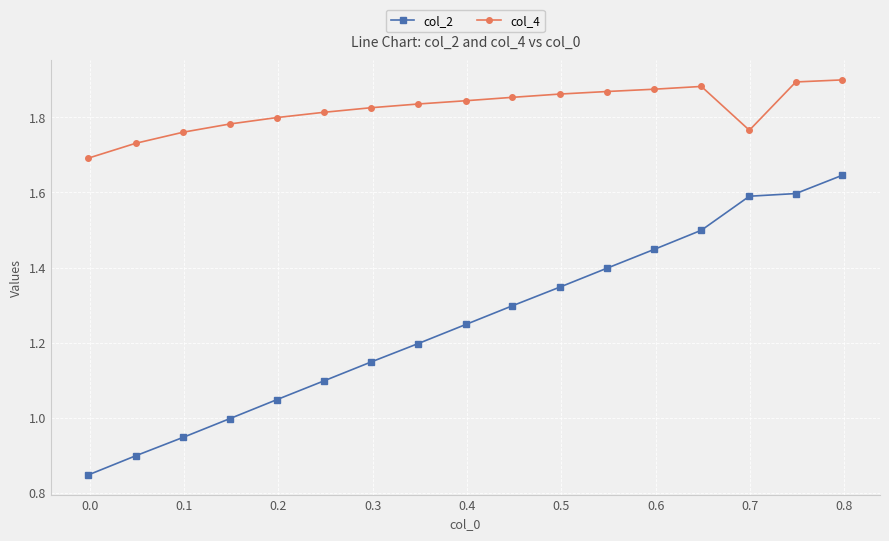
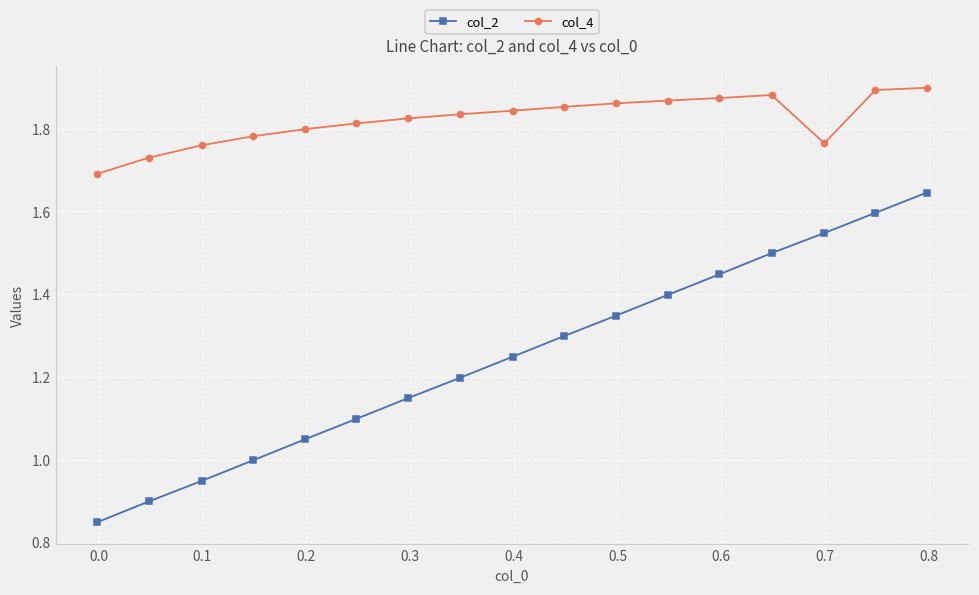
  {
    "col_2": {
      "0.1": 0.95,
-     "0.7": 1.59
+     "0.7": 1.55
    },
    "col_4": {
      "0.1": 1.76,
      "0.7": 1.77
    }
  }
